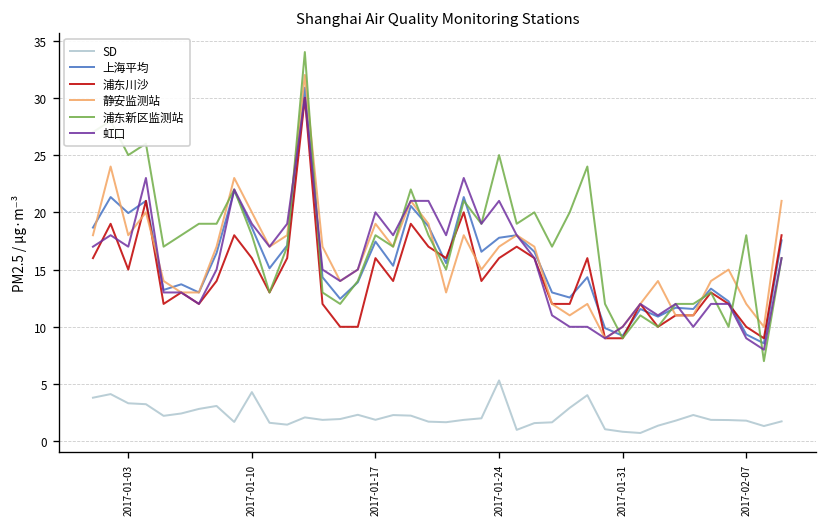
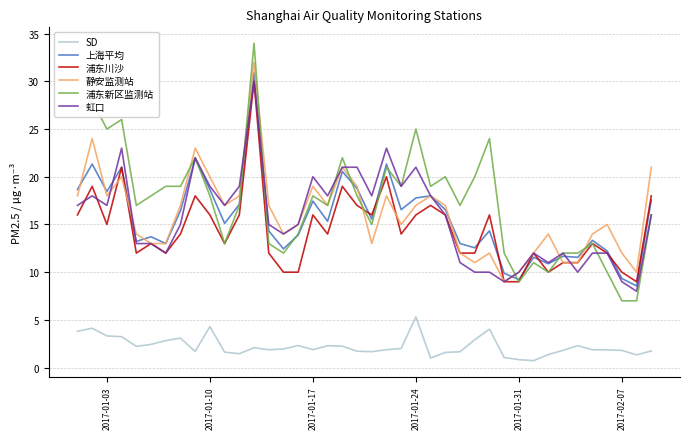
  {
    "SD": {
      "2017-01-03": 3,
      "2017-01-10": 4,
      "2017-01-17": 2,
      "2017-01-24": 5,
      "2017-01-31": 1,
      "2017-02-07": 2
    },
    "上海平均": {
-     "2017-01-03": 20,
+     "2017-01-03": 18,
      "2017-01-10": 19,
      "2017-01-17": 17,
      "2017-01-24": 18,
      "2017-02-07": 9
    },
    "浦东川沙": {
      "2017-01-03": 15,
      "2017-01-10": 16,
      "2017-01-17": 16,
      "2017-01-24": 16,
      "2017-02-07": 10
    },
    "静安监测站": {
      "2017-01-03": 18,
      "2017-01-10": 20,
      "2017-01-17": 19,
      "2017-01-24": 17,
      "2017-02-07": 12
    },
    "浦东新区监测站": {
      "2017-01-03": 25,
      "2017-01-10": 18,
      "2017-01-17": 18,
      "2017-01-24": 25,
-     "2017-02-07": 18
+     "2017-02-07": 7
    },
    "虹口": {
      "2017-01-03": 17,
      "2017-01-10": 19,
      "2017-01-17": 20,
      "2017-01-24": 21,
      "2017-02-07": 9
    }
  }
